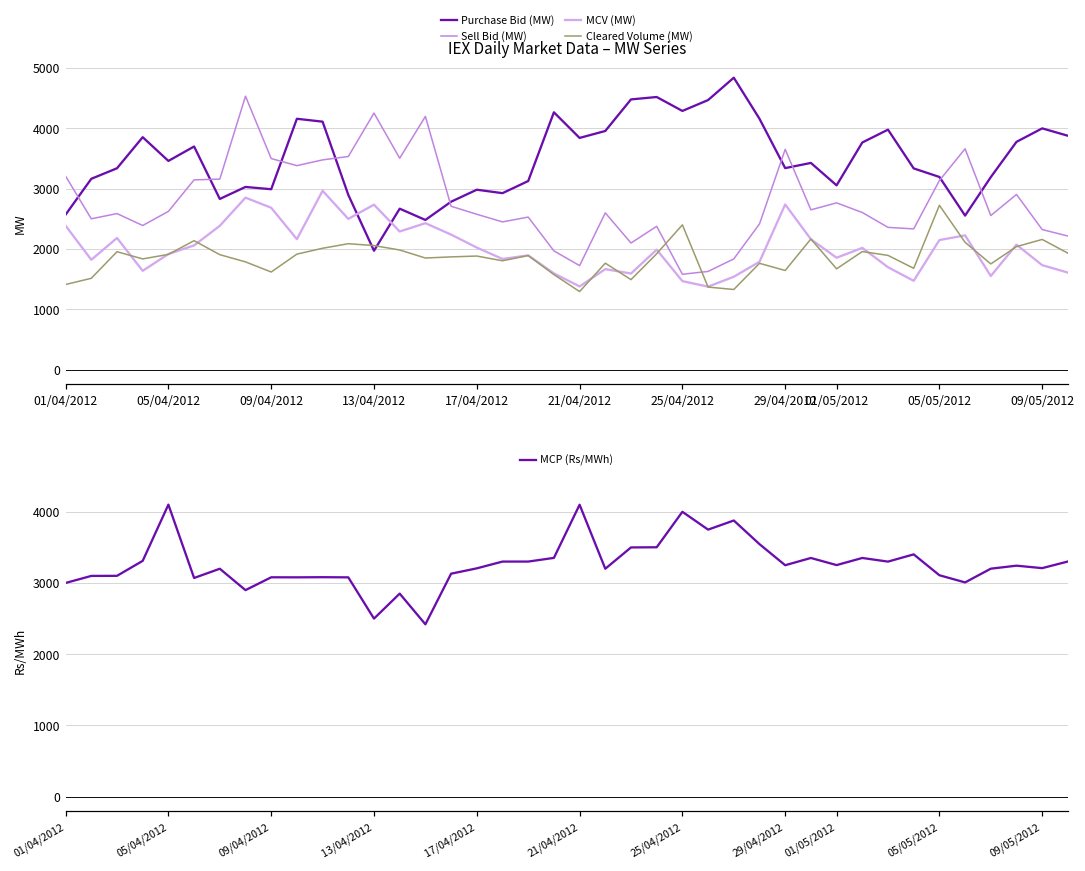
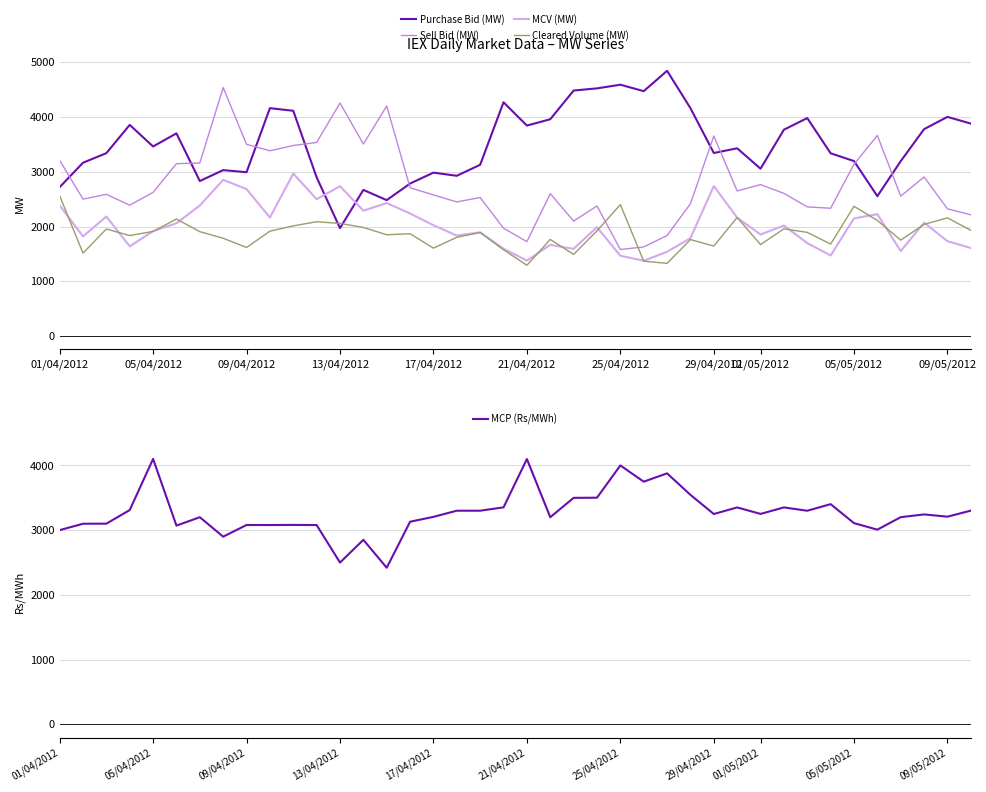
  {
    "IEX Daily Market Data – MW Series": {
      "Purchase Bid (MW)": {
-       "01/04/2012": 2600,
+       "01/04/2012": 2700,
        "05/04/2012": 3500,
        "09/04/2012": 3000,
        "13/04/2012": 2000,
        "17/04/2012": 3000,
        "21/04/2012": 3800,
-       "25/04/2012": 4300,
+       "25/04/2012": 4600,
        "05/05/2012": 3200,
        "09/05/2012": 4000
      },
      "Cleared Volume (MW)": {
-       "01/04/2012": 1400,
+       "01/04/2012": 2600,
        "09/04/2012": 1600,
        "13/04/2012": 2100,
-       "17/04/2012": 1900,
+       "17/04/2012": 1600,
        "21/04/2012": 1300,
        "25/04/2012": 2400,
-       "05/05/2012": 2700,
+       "05/05/2012": 2400,
        "09/05/2012": 2200
      }
    }
  }
